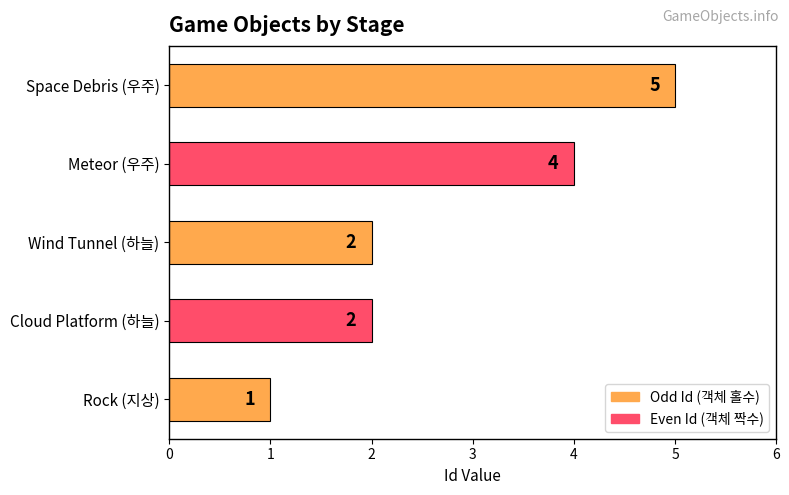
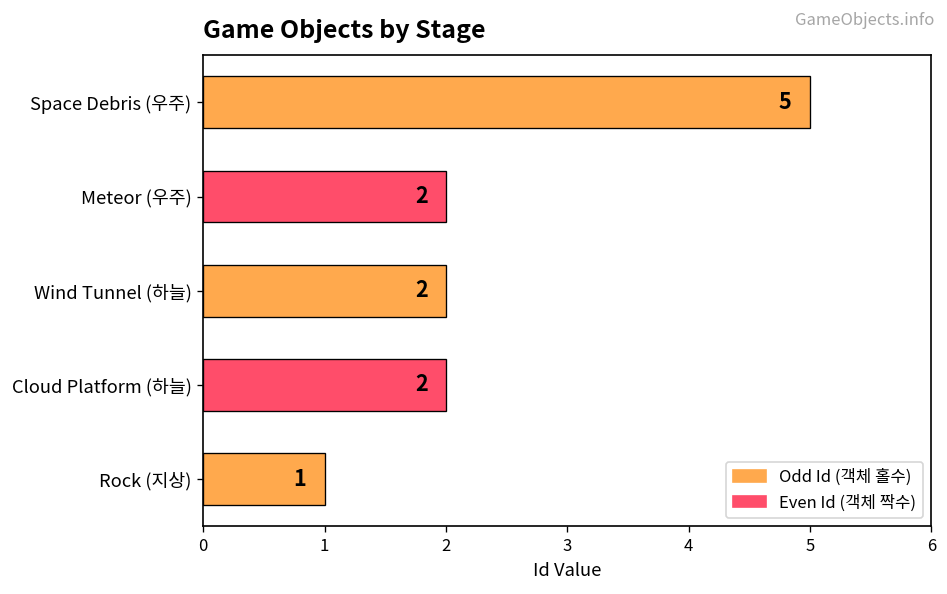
  {
    "Space Debris (우주)": 5,
-   "Meteor (우주)": 4,
+   "Meteor (우주)": 2,
    "Wind Tunnel (하늘)": 2,
    "Cloud Platform (하늘)": 2,
    "Rock (지상)": 1
  }
